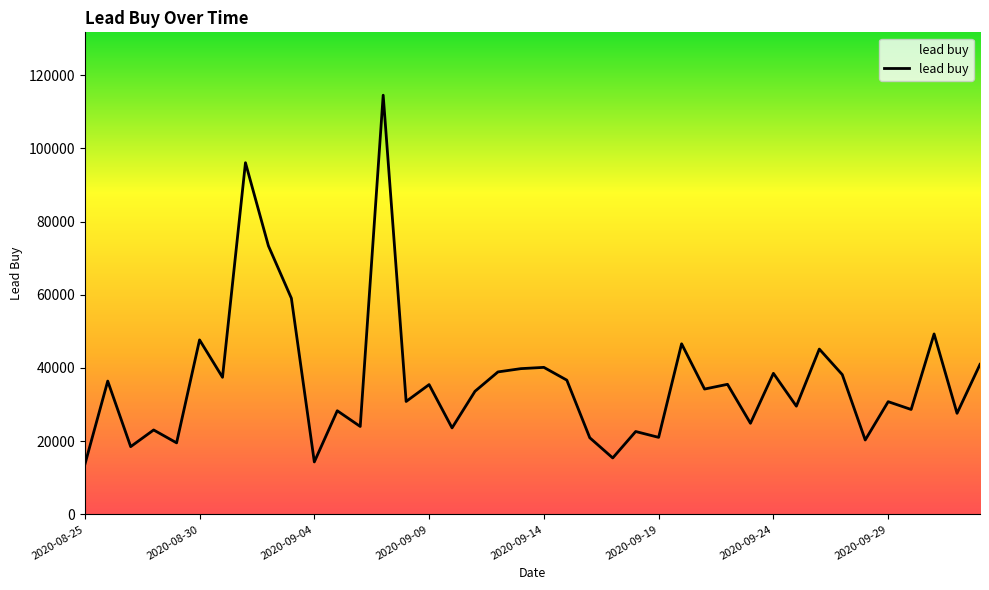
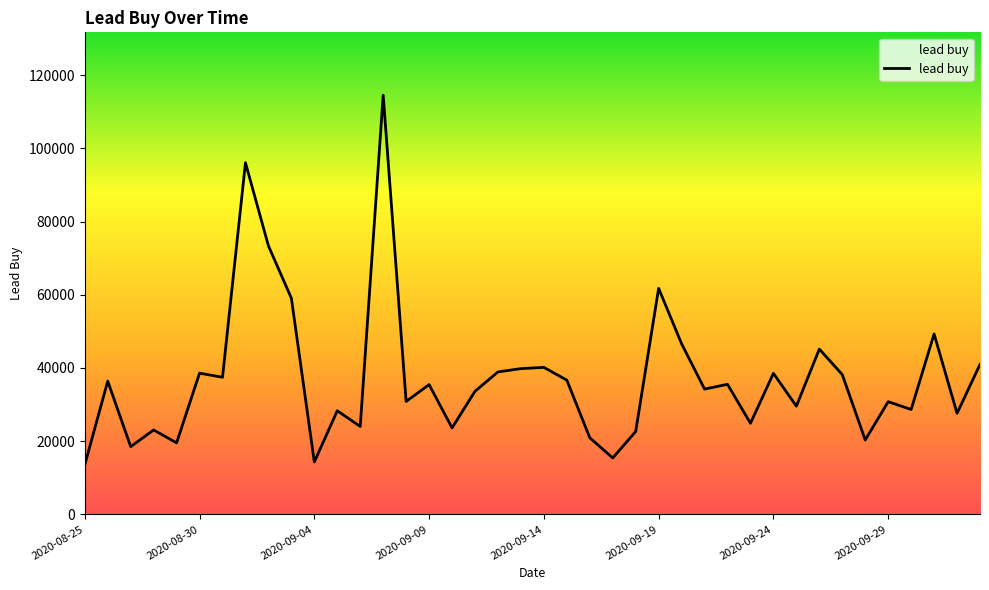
  {
    "2020-08-25": 14000,
-   "2020-08-30": 48000,
+   "2020-08-30": 39000,
    "2020-09-04": 14000,
    "2020-09-09": 35000,
    "2020-09-14": 40000,
-   "2020-09-19": 21000,
+   "2020-09-19": 62000,
    "2020-09-24": 39000,
    "2020-09-29": 31000
  }
